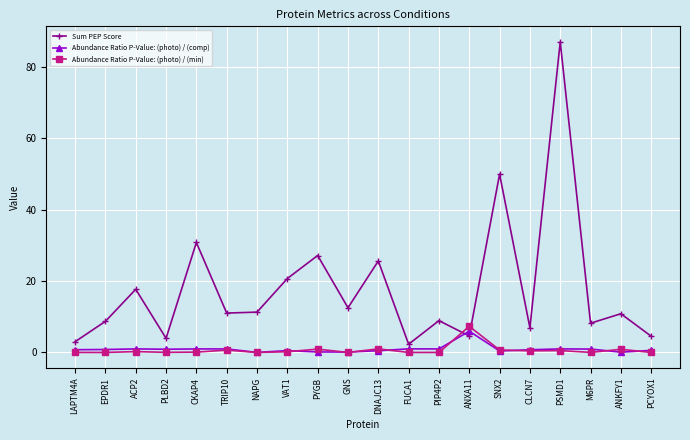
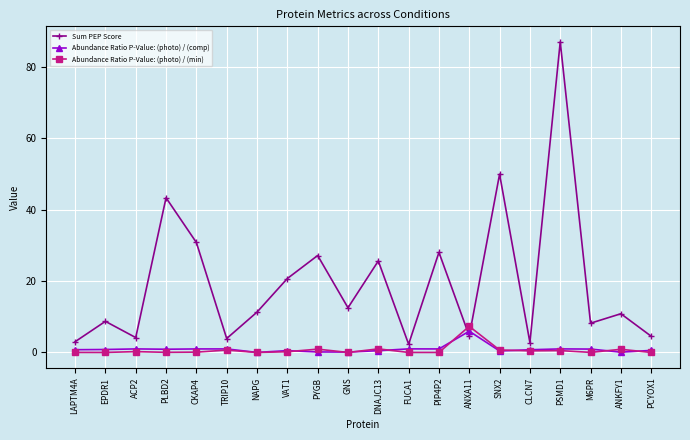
  {
    "Sum PEP Score": {
      "LAPTM4A": 3,
      "EPDR1": 9,
-     "ACP2": 18,
-     "PLBD2": 4,
+     "ACP2": 4,
+     "PLBD2": 43,
      "CKAP4": 31,
-     "TRIP10": 11,
+     "TRIP10": 4,
      "NAPG": 11,
      "VAT1": 21,
      "PYGB": 27,
      "GNS": 13,
      "DNAJC13": 26,
      "FUCA1": 2,
-     "PIP4P2": 9,
+     "PIP4P2": 28,
      "ANXA11": 5,
      "SNX2": 50,
-     "CLCN7": 7,
+     "CLCN7": 3,
      "PSMD1": 87,
      "M6PR": 8,
      "ANKFY1": 11,
      "PCYOX1": 5
    },
    "Abundance Ratio P-Value: (photo) / (comp)": {
      "LAPTM4A": 1,
      "EPDR1": 1,
      "ACP2": 1,
      "PLBD2": 1,
      "CKAP4": 1,
      "PYGB": 0,
      "FUCA1": 1,
      "PIP4P2": 1,
      "ANXA11": 6,
      "M6PR": 1,
      "ANKFY1": 0
    },
    "Abundance Ratio P-Value: (photo) / (min)": {
      "LAPTM4A": 0,
      "EPDR1": 0,
      "ACP2": 0,
      "PLBD2": 0,
      "CKAP4": 0,
      "PYGB": 1,
      "FUCA1": 0,
      "PIP4P2": 0,
      "ANXA11": 7,
      "M6PR": 0,
      "ANKFY1": 1
    }
  }
